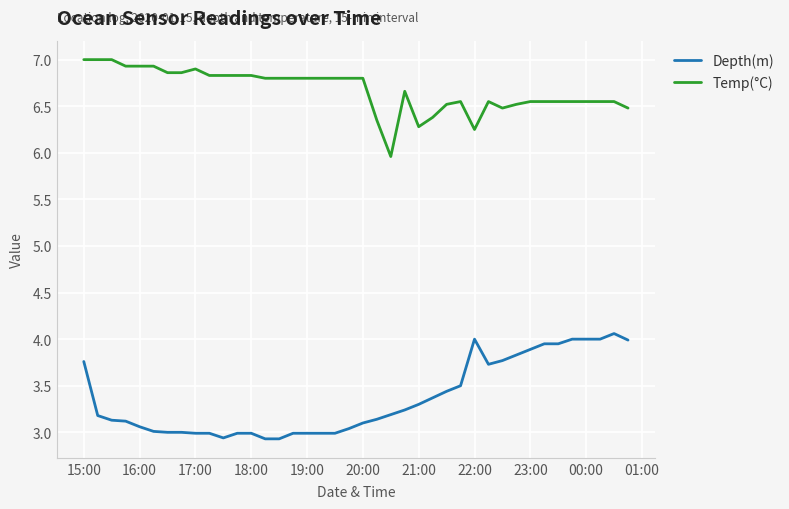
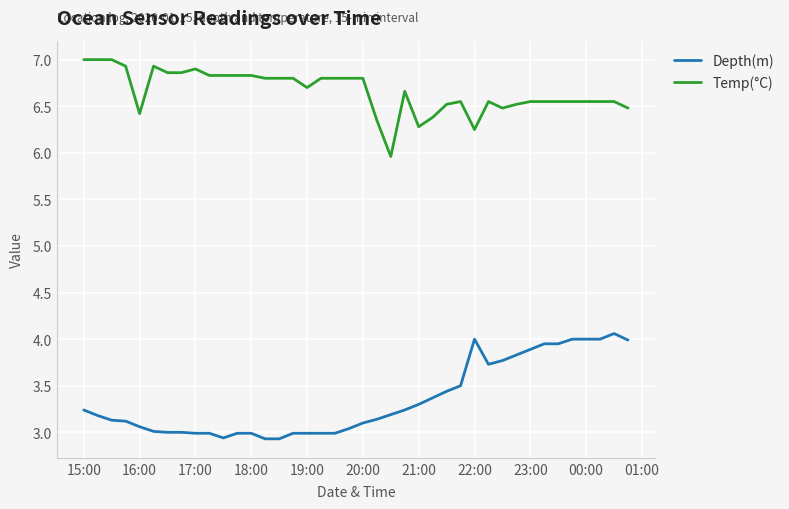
  {
    "Depth(m)": {
-     "15:00": 3.8,
+     "15:00": 3.2,
      "16:00": 3.1,
      "17:00": 3.0,
      "18:00": 3.0,
      "19:00": 3.0,
      "20:00": 3.1,
      "21:00": 3.3,
      "22:00": 4.0,
      "23:00": 3.9,
      "00:00": 4.0
    },
    "Temp(°C)": {
      "15:00": 7.0,
-     "16:00": 6.9,
+     "16:00": 6.4,
      "17:00": 6.9,
      "18:00": 6.8,
-     "19:00": 6.8,
+     "19:00": 6.7,
      "20:00": 6.8,
      "21:00": 6.3,
      "22:00": 6.3,
      "23:00": 6.6,
      "00:00": 6.6
    }
  }
